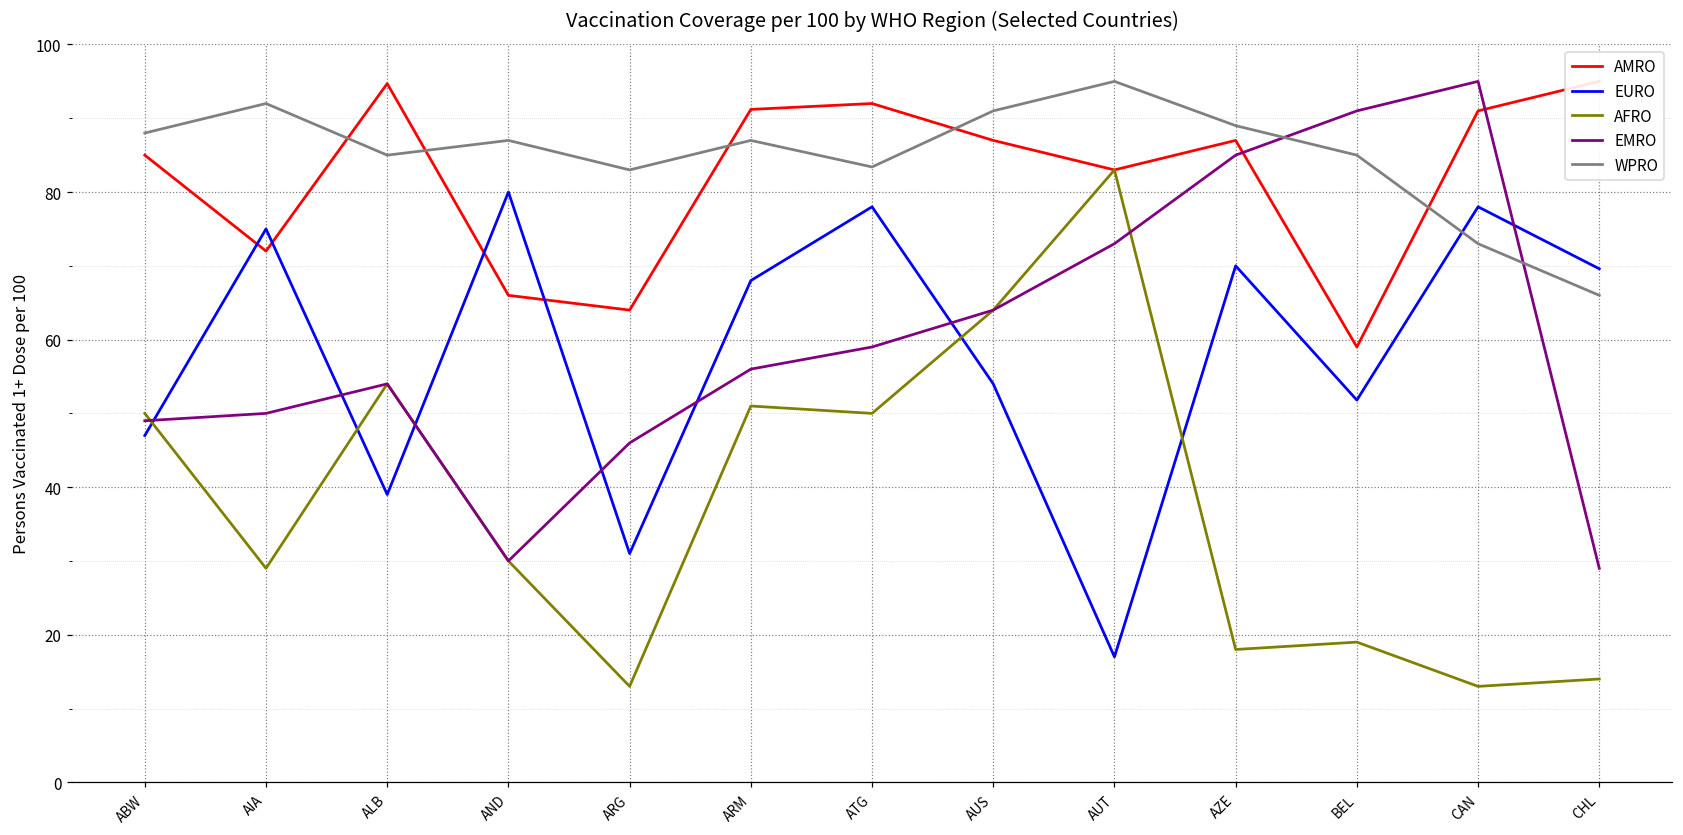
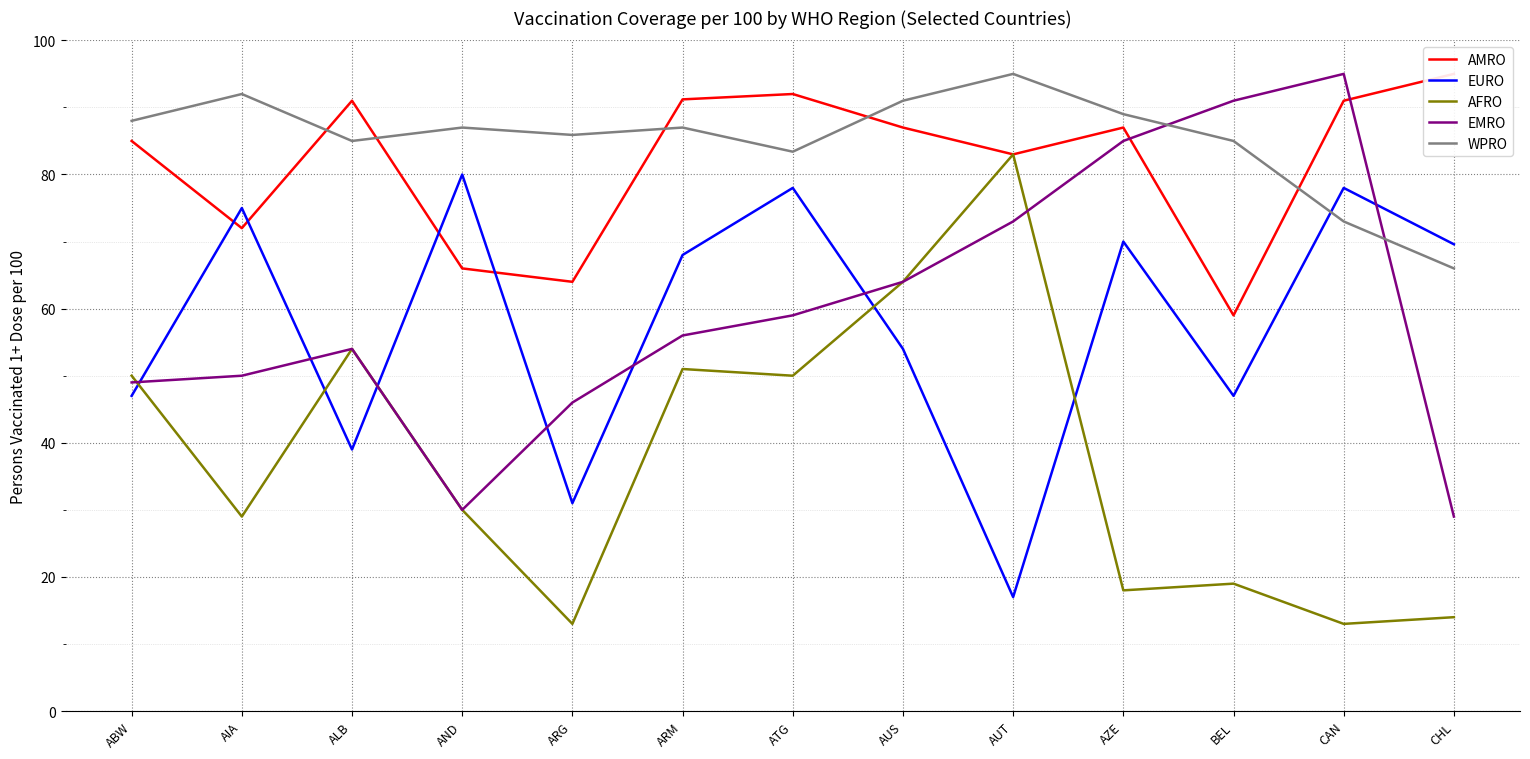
  {
    "AMRO": {
      "ABW": 85,
      "AIA": 72,
-     "ALB": 95,
+     "ALB": 91,
      "AND": 66,
      "ARG": 64,
      "ARM": 91,
      "ATG": 92,
      "AUS": 87,
      "AZE": 87,
      "BEL": 59,
      "CAN": 91
    },
    "EURO": {
      "ABW": 47,
      "AIA": 75,
      "ALB": 39,
      "AND": 80,
      "ARG": 31,
      "ARM": 68,
      "ATG": 78,
      "AUS": 54,
      "AUT": 17,
      "AZE": 70,
-     "BEL": 52,
+     "BEL": 47,
      "CAN": 78,
      "CHL": 70
    },
    "AFRO": {
      "ABW": 50,
      "AIA": 29,
      "ARG": 13,
      "ARM": 51,
      "ATG": 50,
      "AZE": 18,
      "BEL": 19,
      "CAN": 13,
      "CHL": 14
    },
    "EMRO": {
      "ABW": 49,
      "AIA": 50,
      "ARG": 46,
      "ARM": 56,
      "ATG": 59,
      "AUT": 73,
      "AZE": 85,
      "BEL": 91,
      "CAN": 95,
      "CHL": 29
    },
    "WPRO": {
      "ABW": 88,
      "AIA": 92,
      "ALB": 85,
      "AND": 87,
-     "ARG": 83,
+     "ARG": 86,
      "ARM": 87,
      "ATG": 83,
      "AUS": 91,
      "AUT": 95,
      "AZE": 89,
      "BEL": 85,
      "CAN": 73,
      "CHL": 66
    }
  }
